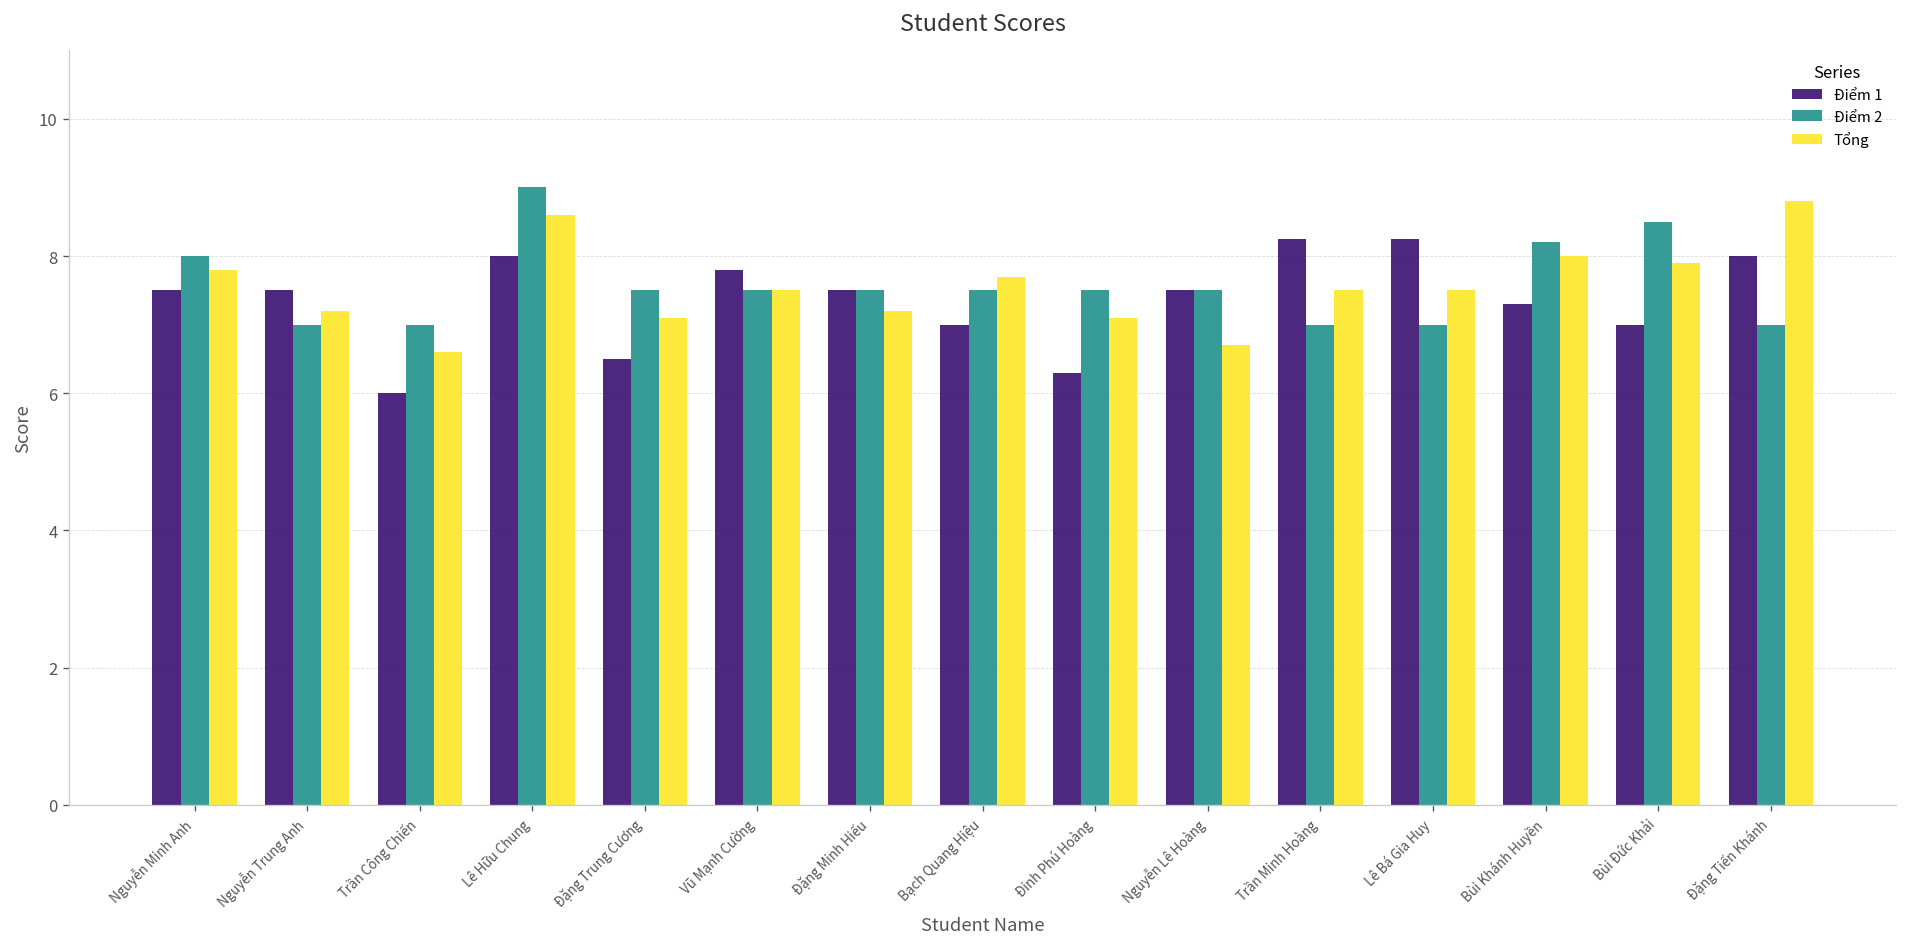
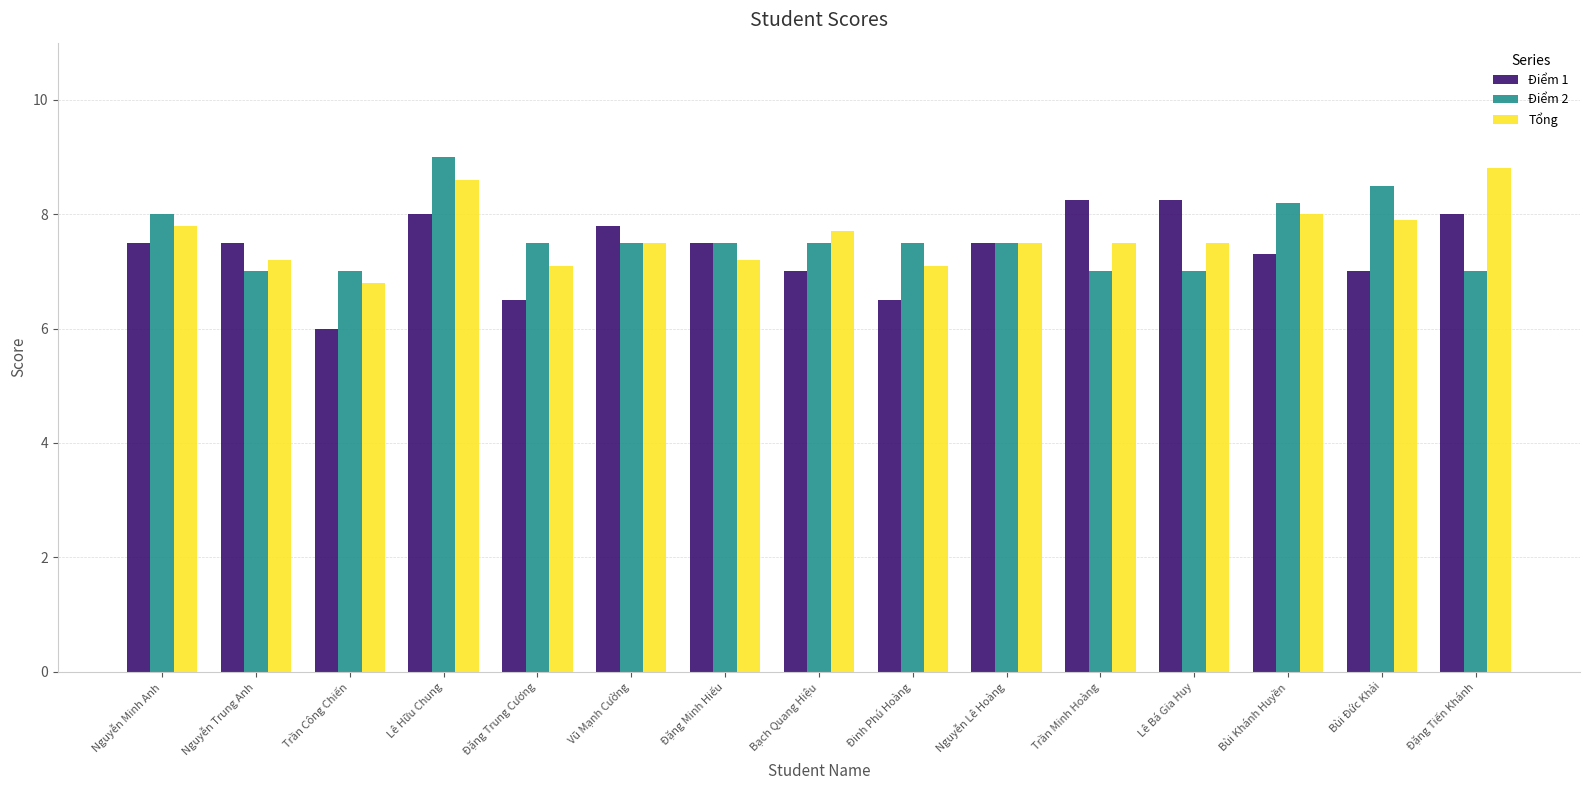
  {
    "Điểm 1": {
      "Nguyễn Minh Anh": 7.5,
      "Nguyễn Trung Anh": 7.5,
      "Trần Công Chiến": 6.0,
      "Lê Hữu Chung": 8.0,
      "Đặng Trung Cương": 6.5,
      "Vũ Mạnh Cường": 7.8,
      "Đặng Minh Hiếu": 7.5,
      "Bạch Quang Hiệu": 7.0,
-     "Đinh Phú Hoàng": 6.3,
+     "Đinh Phú Hoàng": 6.5,
      "Nguyễn Lê Hoàng": 7.5,
      "Trần Minh Hoàng": 8.3,
      "Lê Bá Gia Huy": 8.3,
      "Bùi Khánh Huyền": 7.3,
      "Bùi Đức Khải": 7.0,
      "Đặng Tiến Khánh": 8.0
    },
    "Điểm 2": {
      "Nguyễn Minh Anh": 8.0,
      "Nguyễn Trung Anh": 7.0,
      "Trần Công Chiến": 7.0,
      "Lê Hữu Chung": 9.0,
      "Đặng Trung Cương": 7.5,
      "Vũ Mạnh Cường": 7.5,
      "Đặng Minh Hiếu": 7.5,
      "Bạch Quang Hiệu": 7.5,
      "Đinh Phú Hoàng": 7.5,
      "Nguyễn Lê Hoàng": 7.5,
      "Trần Minh Hoàng": 7.0,
      "Lê Bá Gia Huy": 7.0,
      "Bùi Khánh Huyền": 8.2,
      "Bùi Đức Khải": 8.5,
      "Đặng Tiến Khánh": 7.0
    },
    "Tổng": {
      "Nguyễn Minh Anh": 7.8,
      "Nguyễn Trung Anh": 7.2,
-     "Trần Công Chiến": 6.6,
+     "Trần Công Chiến": 6.8,
      "Lê Hữu Chung": 8.6,
      "Đặng Trung Cương": 7.1,
      "Vũ Mạnh Cường": 7.5,
      "Đặng Minh Hiếu": 7.2,
      "Bạch Quang Hiệu": 7.7,
      "Đinh Phú Hoàng": 7.1,
-     "Nguyễn Lê Hoàng": 6.7,
+     "Nguyễn Lê Hoàng": 7.5,
      "Trần Minh Hoàng": 7.5,
      "Lê Bá Gia Huy": 7.5,
      "Bùi Khánh Huyền": 8.0,
      "Bùi Đức Khải": 7.9,
      "Đặng Tiến Khánh": 8.8
    }
  }
